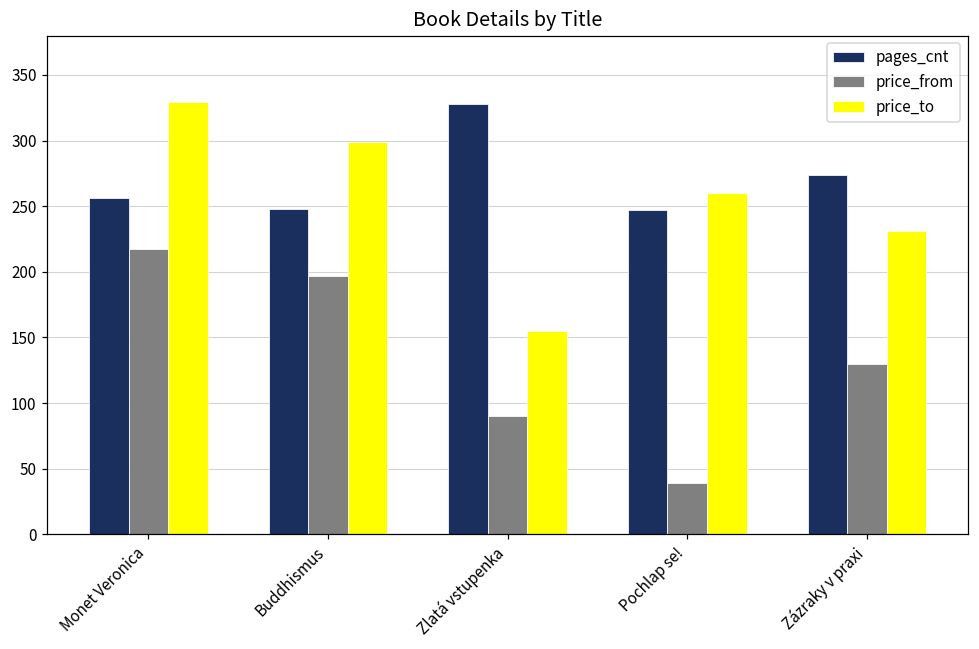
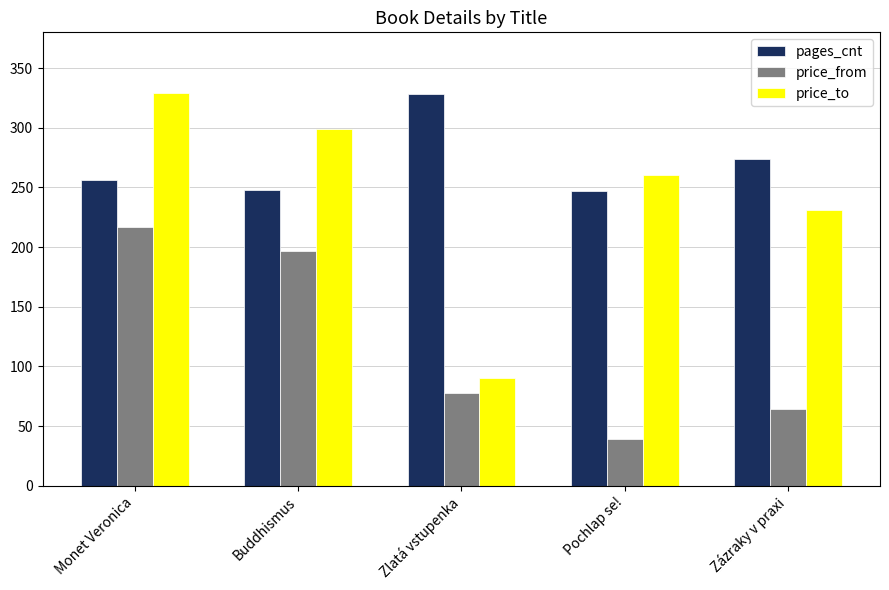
  {
    "pages_cnt": {
      "Monet Veronica": 256,
      "Buddhismus": 248,
      "Zlatá vstupenka": 328,
      "Pochlap se!": 247,
      "Zázraky v praxi": 274
    },
    "price_from": {
      "Monet Veronica": 217,
      "Buddhismus": 197,
-     "Zlatá vstupenka": 90,
+     "Zlatá vstupenka": 78,
      "Pochlap se!": 39,
-     "Zázraky v praxi": 130
+     "Zázraky v praxi": 64
    },
    "price_to": {
      "Monet Veronica": 329,
      "Buddhismus": 299,
-     "Zlatá vstupenka": 155,
+     "Zlatá vstupenka": 90,
      "Pochlap se!": 260,
      "Zázraky v praxi": 231
    }
  }
